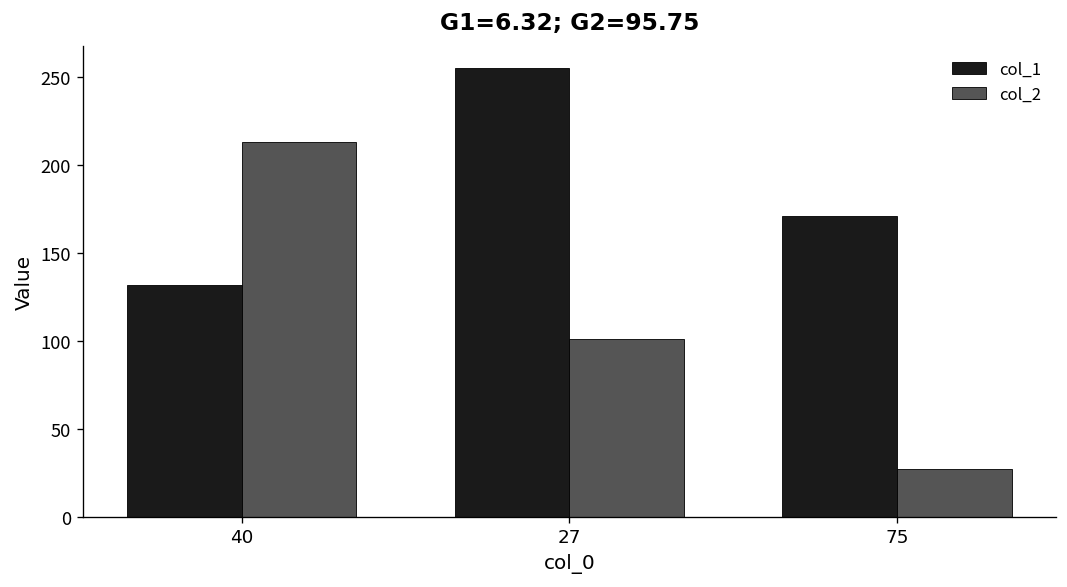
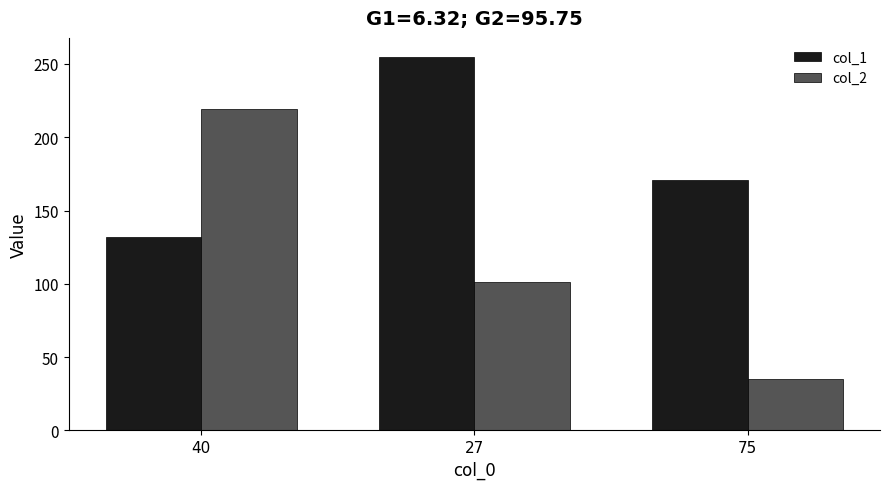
  {
    "col_1": {
      "40": 132,
      "27": 255,
      "75": 171
    },
    "col_2": {
-     "40": 213,
+     "40": 219,
      "27": 101,
-     "75": 27
+     "75": 35
    }
  }
